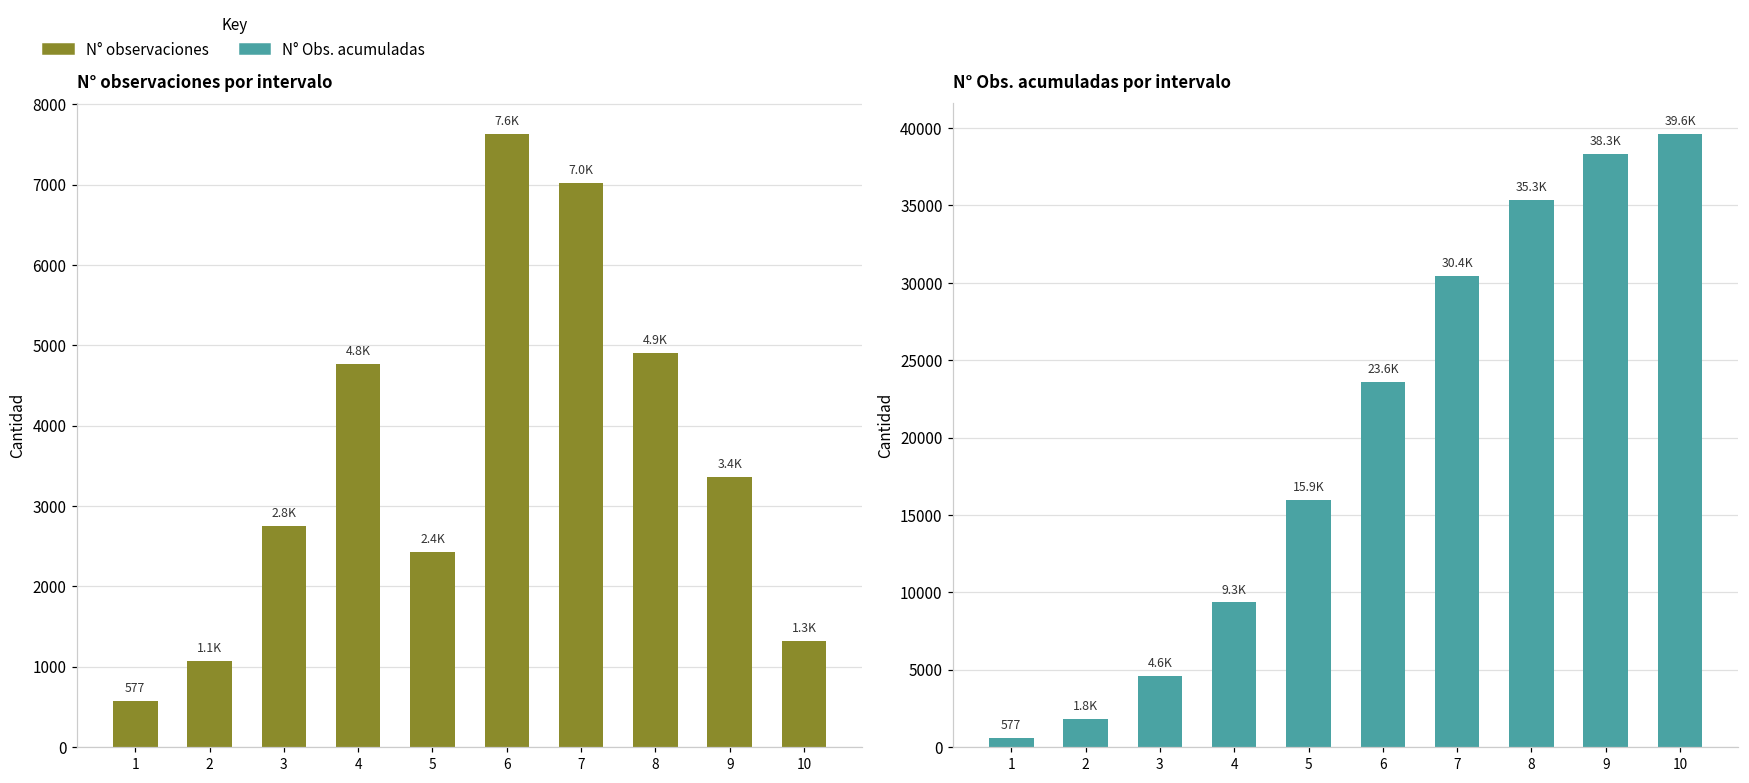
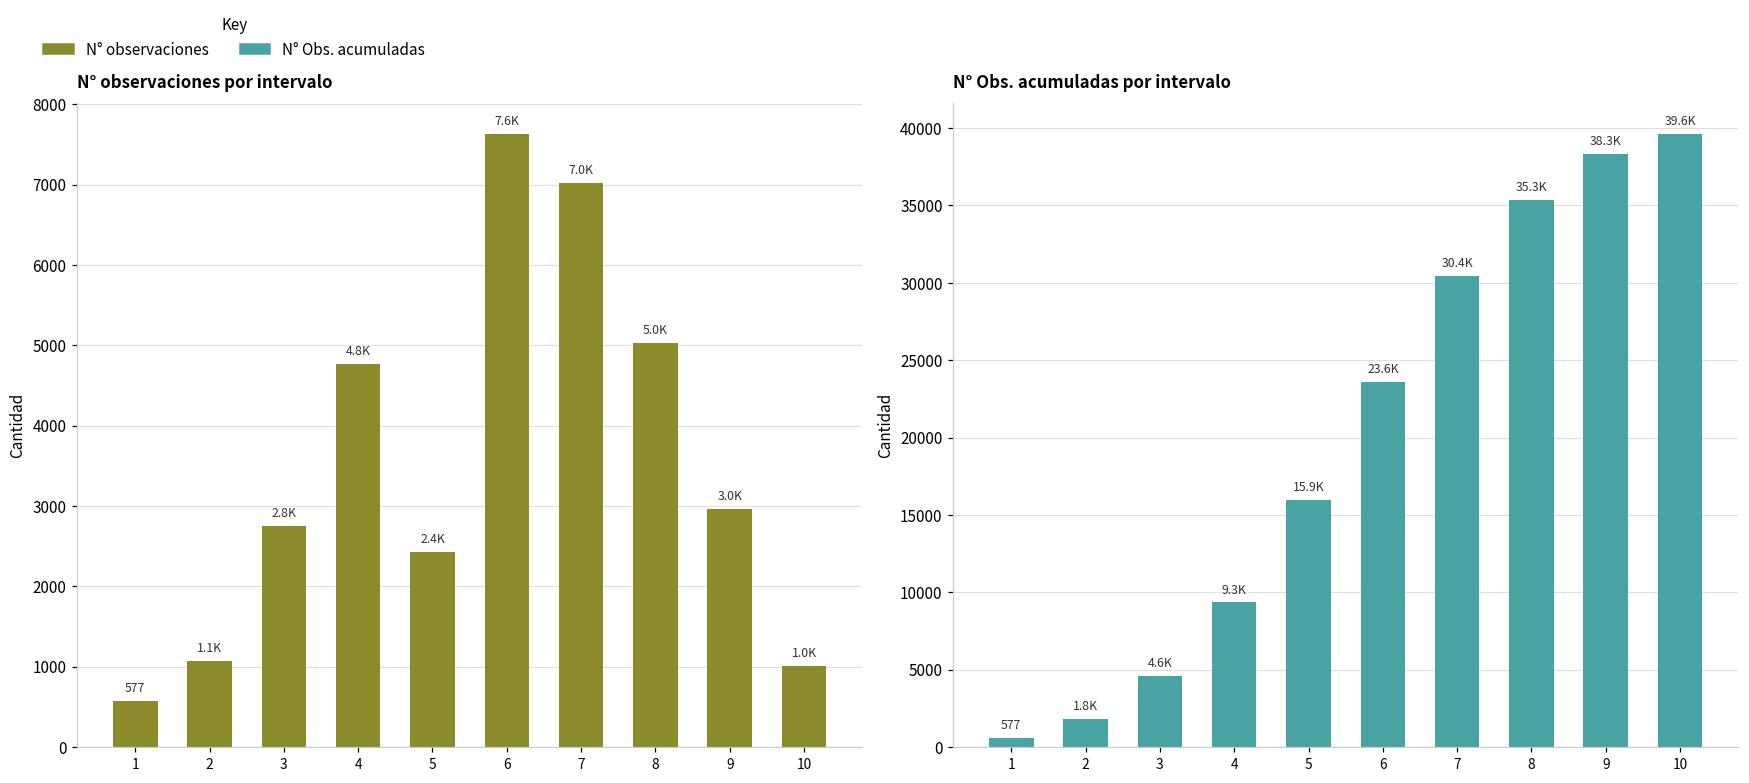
  {
    "N° observaciones por intervalo": {
      "1": "577",
      "2": "1.1K",
      "3": "2.8K",
      "4": "4.8K",
      "5": "2.4K",
      "6": "7.6K",
      "7": "7.0K",
-     "8": "4.9K",
-     "9": "3.4K",
-     "10": "1.3K"
+     "8": "5.0K",
+     "9": "3.0K",
+     "10": "1.0K"
    },
    "N° Obs. acumuladas por intervalo": {
      "1": "577",
      "2": "1.8K",
      "3": "4.6K",
      "4": "9.3K",
      "5": "15.9K",
      "6": "23.6K",
      "7": "30.4K",
      "8": "35.3K",
      "9": "38.3K",
      "10": "39.6K"
    }
  }
